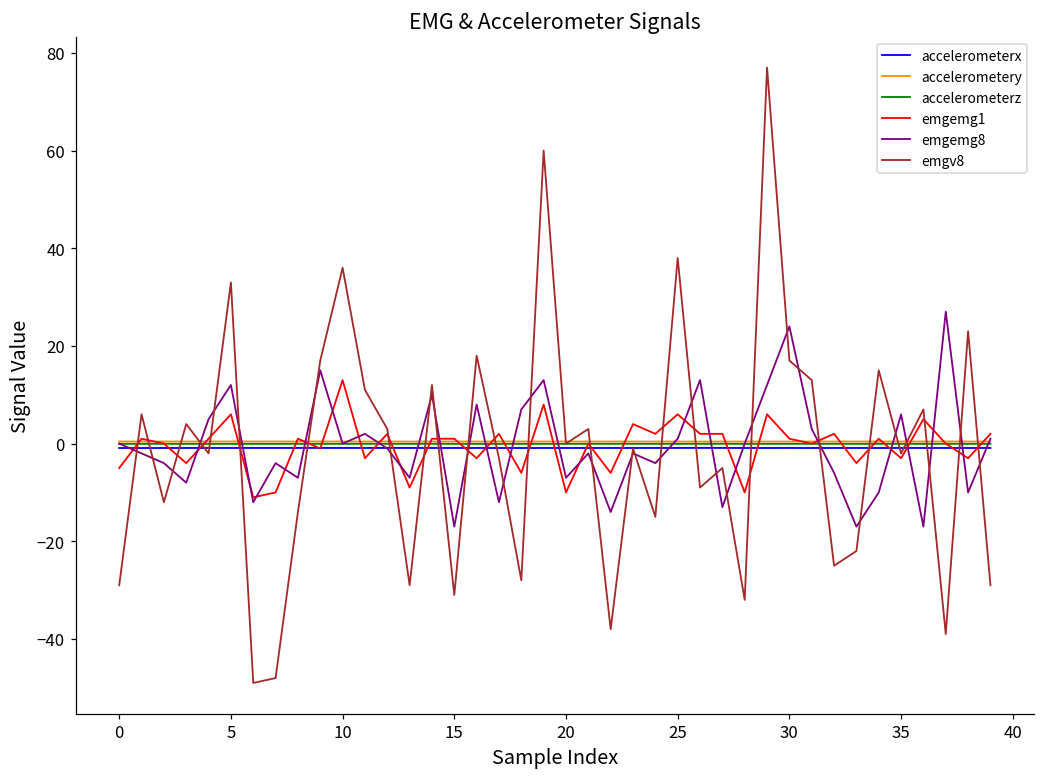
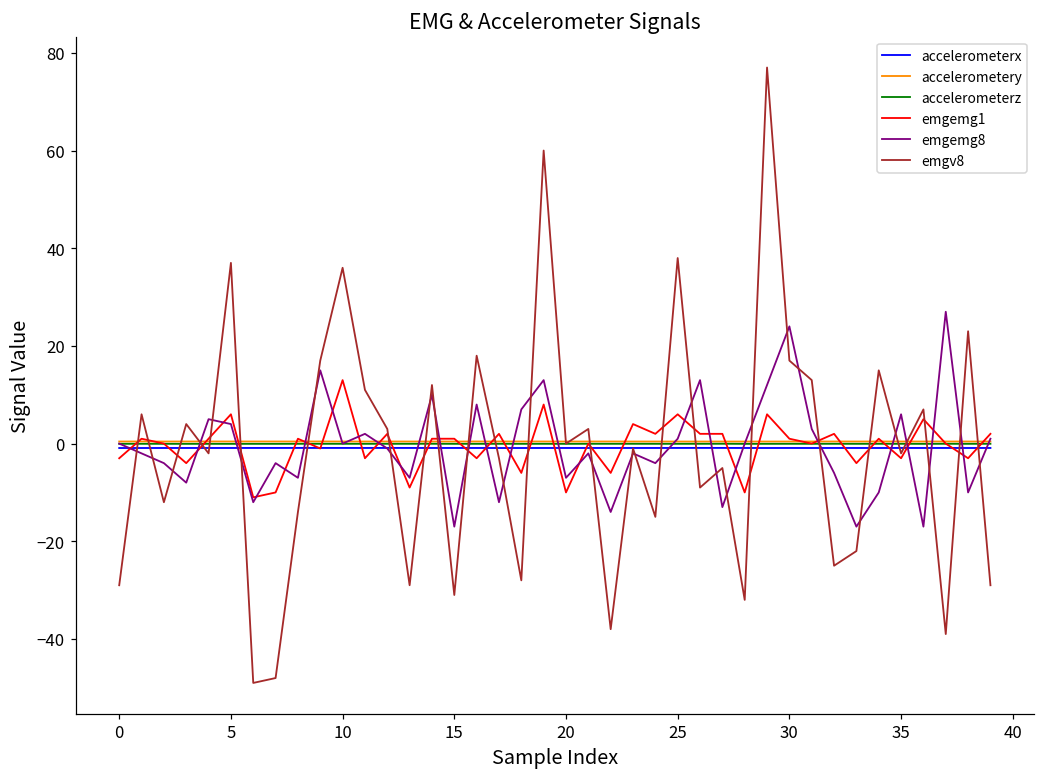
  {
    "accelerometerx": {
      "0": -1,
      "5": -1,
      "10": -1,
      "15": -1,
      "20": -1,
      "25": -1,
      "30": -1,
      "35": -1
    },
    "emgemg1": {
-     "0": -5,
+     "0": -3,
      "5": 6,
      "10": 13,
      "15": 1,
      "20": -10,
      "25": 6,
      "30": 1,
      "35": -3
    },
    "emgemg8": {
-     "5": 12,
+     "5": 4,
      "15": -17,
      "20": -7,
      "25": 1,
      "30": 24,
      "35": 6
    },
    "emgv8": {
      "0": -29,
-     "5": 33,
+     "5": 37,
      "10": 36,
      "15": -31,
      "25": 38,
      "30": 17,
      "35": -2
    }
  }
